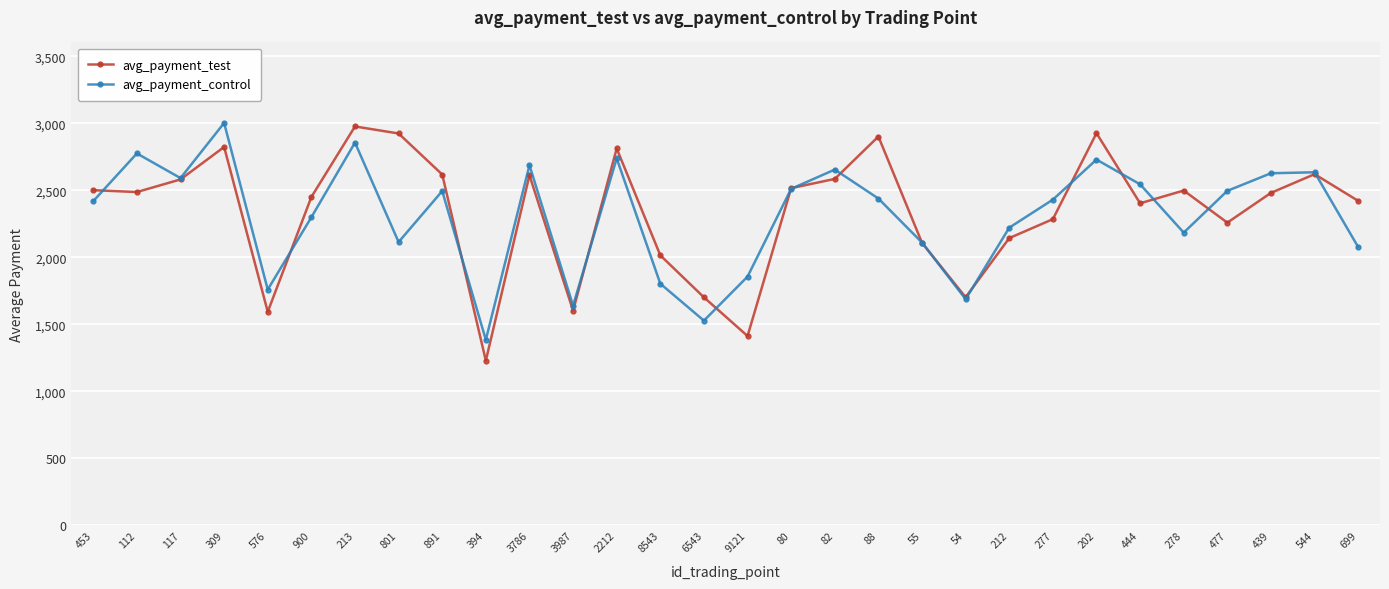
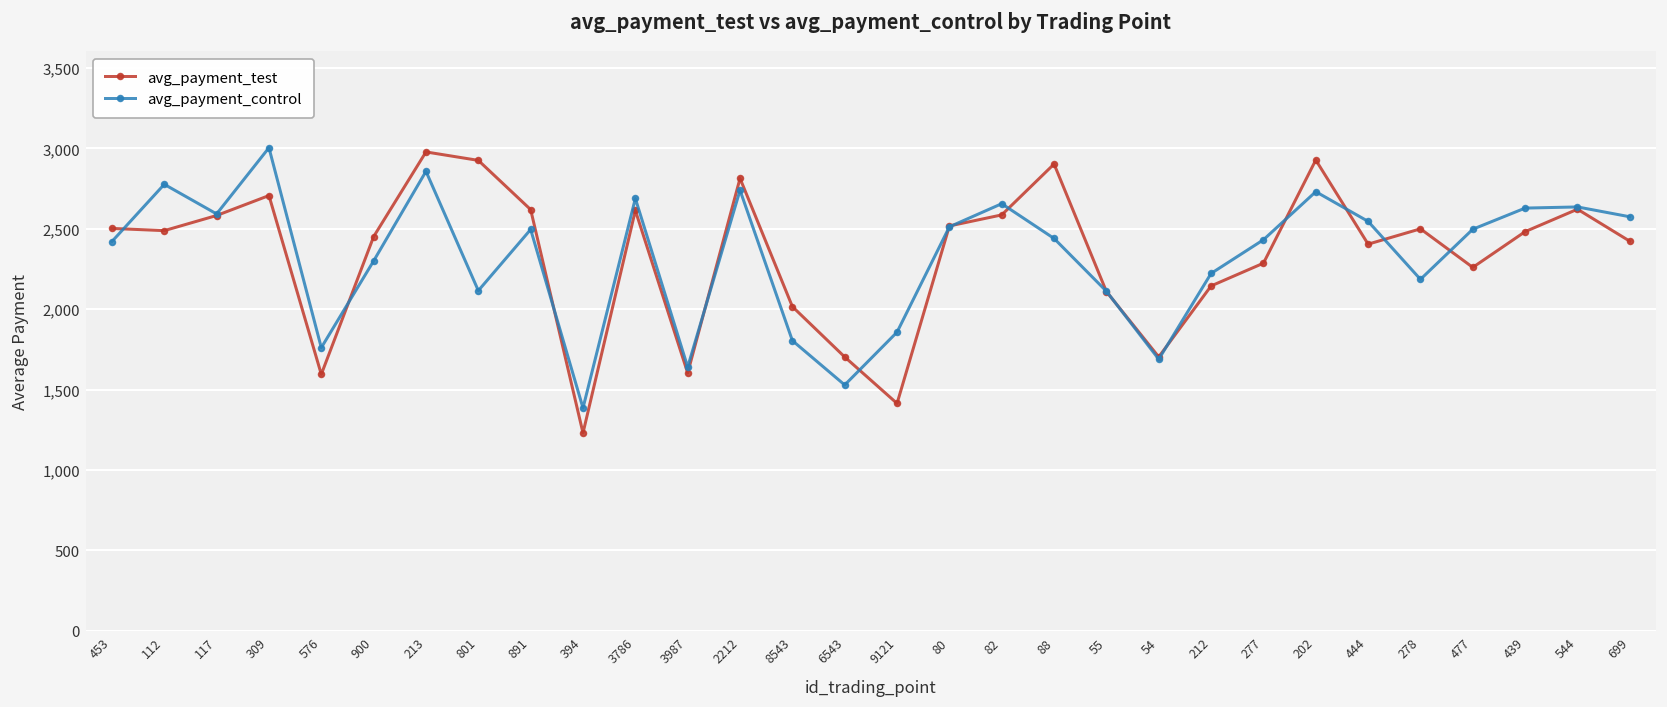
  {
    "avg_payment_test": {
      "453": "2,500",
      "112": "2,490",
-     "309": "2,820",
+     "309": "2,710",
      "576": "1,590",
      "900": "2,450",
      "213": "2,980",
      "801": "2,930",
      "891": "2,620",
      "394": "1,230",
      "3786": "2,610",
      "3987": "1,600",
      "2212": "2,810",
      "8543": "2,020",
      "6543": "1,700",
      "9121": "1,410",
      "82": "2,590",
      "88": "2,900",
      "212": "2,140",
      "277": "2,290",
      "202": "2,930",
      "444": "2,400",
      "278": "2,500",
      "477": "2,260",
      "439": "2,480",
      "699": "2,420"
    },
    "avg_payment_control": {
      "453": "2,420",
      "112": "2,780",
      "309": "3,000",
      "576": "1,760",
      "900": "2,300",
      "213": "2,860",
      "801": "2,110",
      "891": "2,500",
      "394": "1,390",
      "3786": "2,690",
      "3987": "1,640",
      "2212": "2,740",
      "8543": "1,800",
      "6543": "1,530",
      "9121": "1,860",
      "82": "2,660",
      "88": "2,440",
      "212": "2,220",
      "277": "2,430",
      "202": "2,730",
      "444": "2,550",
      "278": "2,190",
      "477": "2,500",
      "439": "2,630",
-     "699": "2,080"
+     "699": "2,570"
    }
  }
